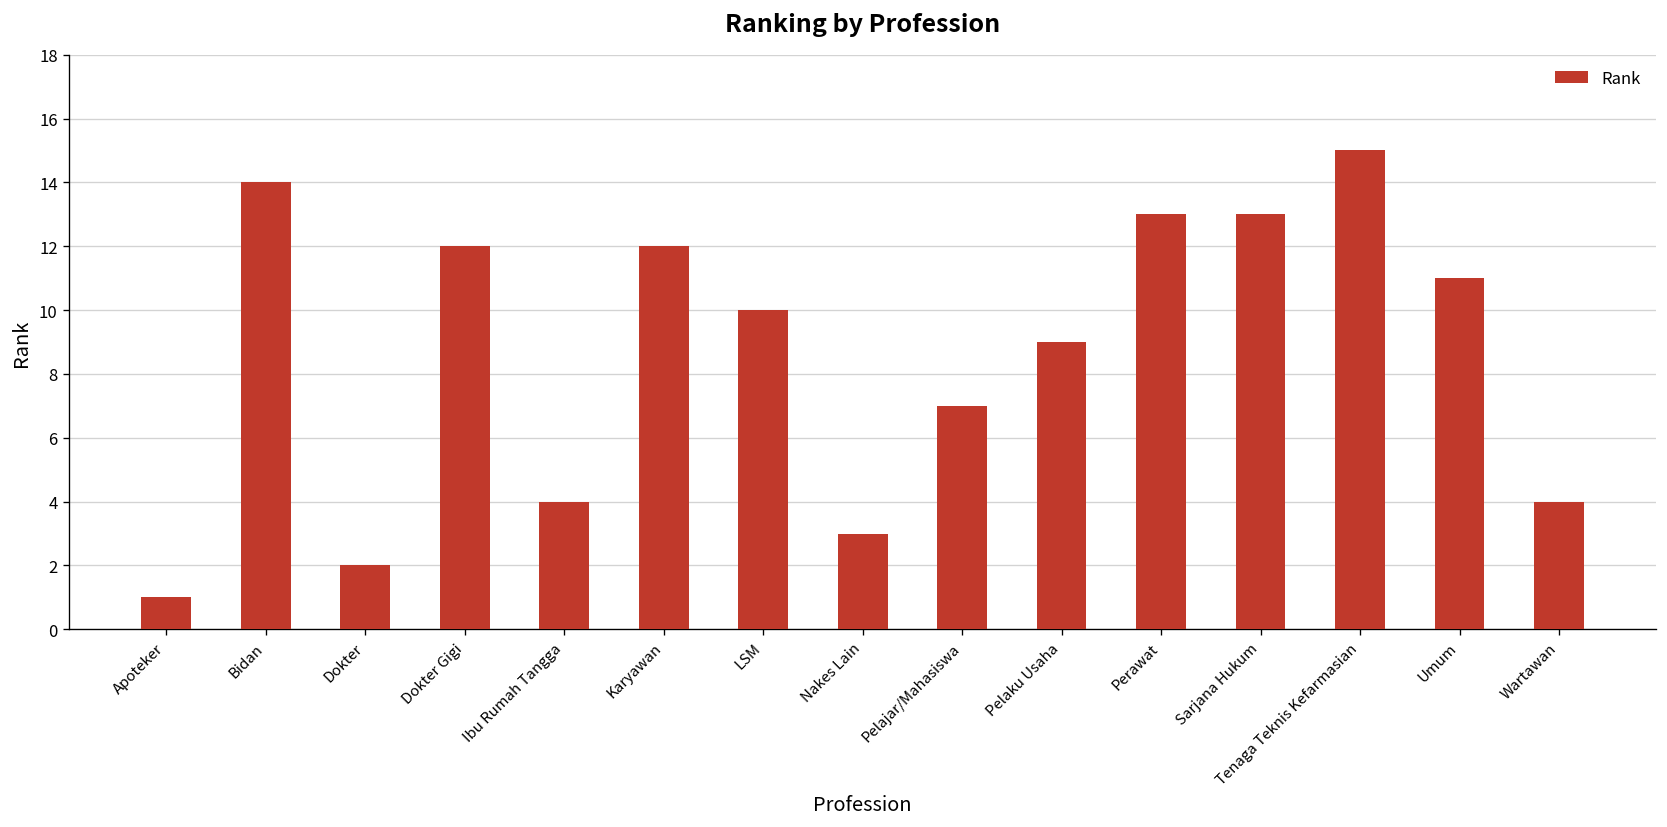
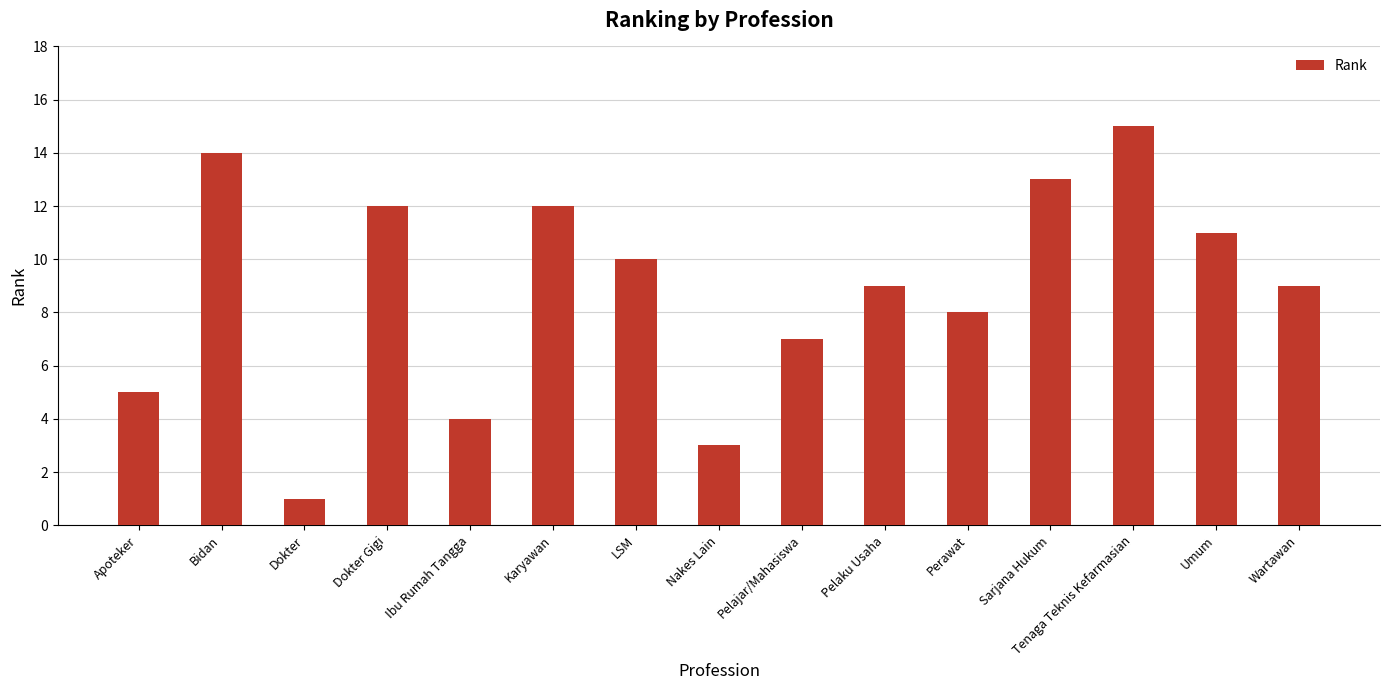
  {
-   "Apoteker": 1,
+   "Apoteker": 5,
    "Bidan": 14,
-   "Dokter": 2,
+   "Dokter": 1,
    "Dokter Gigi": 12,
    "Ibu Rumah Tangga": 4,
    "Karyawan": 12,
    "LSM": 10,
    "Nakes Lain": 3,
    "Pelajar/Mahasiswa": 7,
    "Pelaku Usaha": 9,
-   "Perawat": 13,
+   "Perawat": 8,
    "Sarjana Hukum": 13,
    "Tenaga Teknis Kefarmasian": 15,
    "Umum": 11,
-   "Wartawan": 4
+   "Wartawan": 9
  }
